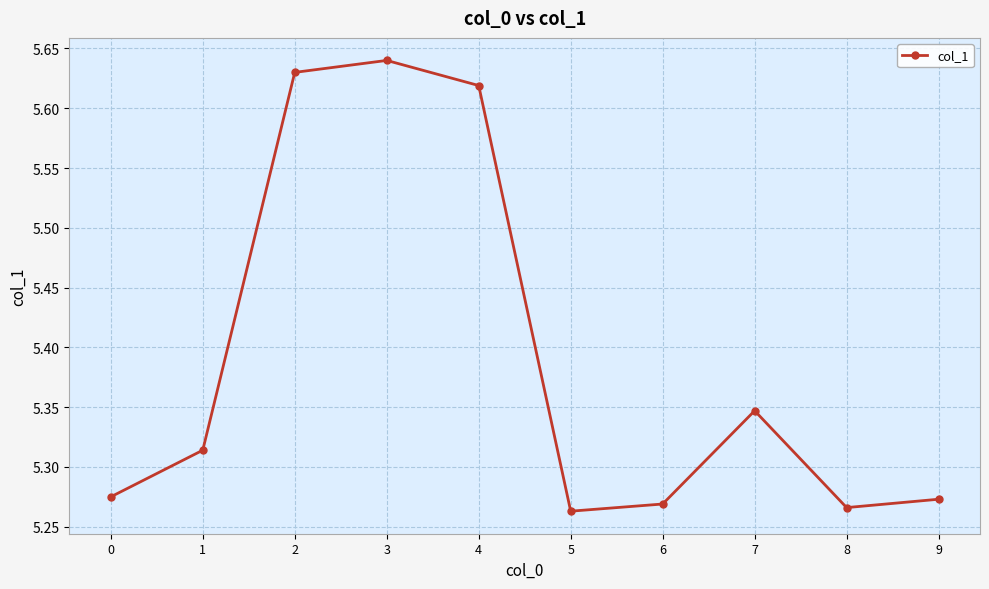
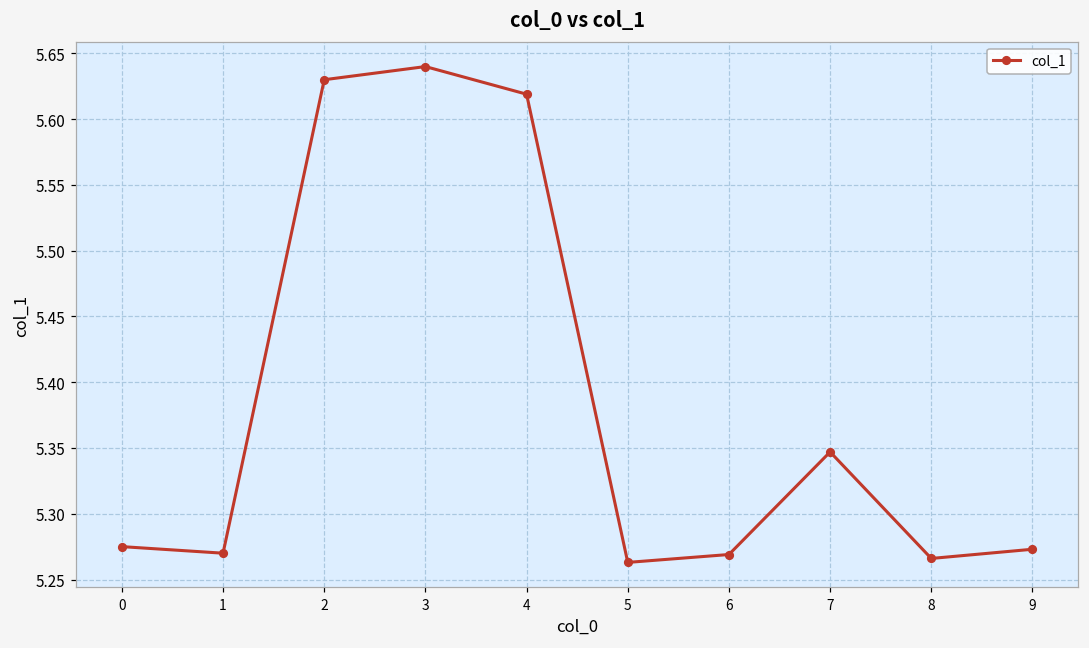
  {
    "0": 5.275,
-   "1": 5.314,
+   "1": 5.270,
    "2": 5.630,
    "3": 5.640,
    "4": 5.619,
    "5": 5.263,
    "6": 5.269,
    "7": 5.347,
    "8": 5.266,
    "9": 5.273
  }
